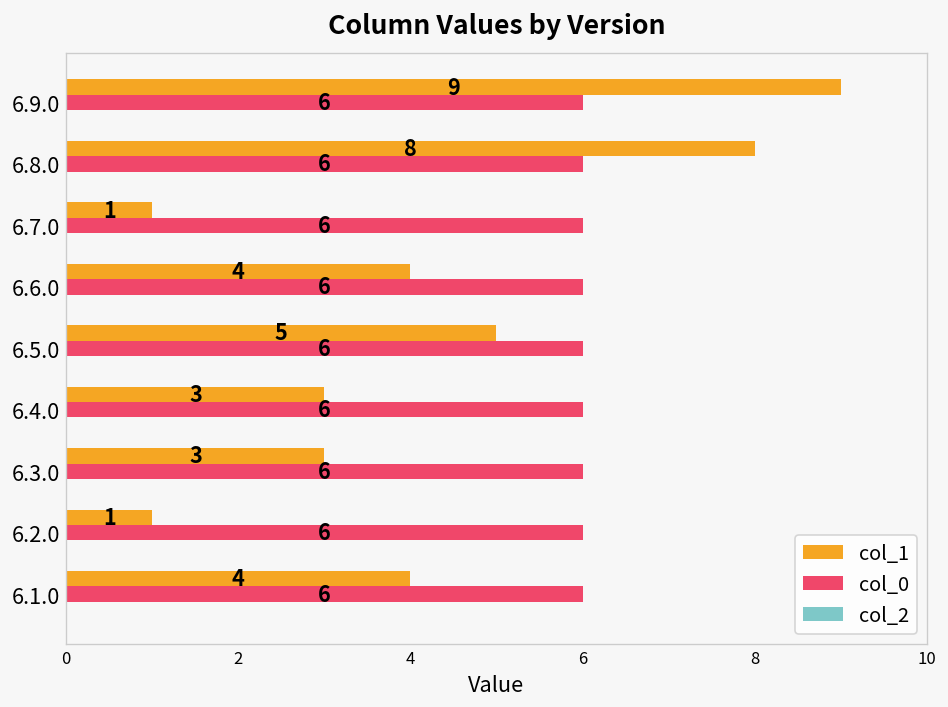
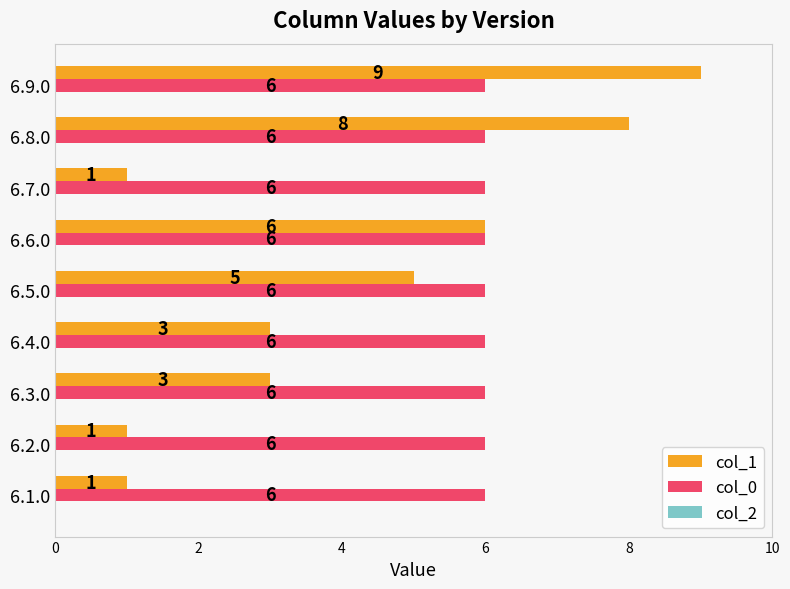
  {
    "col_1": {
      "6.9.0": 9,
      "6.8.0": 8,
      "6.7.0": 1,
-     "6.6.0": 4,
+     "6.6.0": 6,
      "6.5.0": 5,
      "6.4.0": 3,
      "6.3.0": 3,
      "6.2.0": 1,
-     "6.1.0": 4
+     "6.1.0": 1
    },
    "col_0": {
      "6.9.0": 6,
      "6.8.0": 6,
      "6.7.0": 6,
      "6.5.0": 6,
      "6.4.0": 6,
      "6.3.0": 6,
      "6.2.0": 6,
      "6.1.0": 6
    },
    "col_2": {
      "6.9.0": 0.0,
      "6.8.0": 0.0,
      "6.7.0": 0.0,
      "6.6.0": 0.0,
      "6.5.0": 0.0,
      "6.4.0": 0.0,
      "6.3.0": 0.0,
      "6.2.0": 0.0,
      "6.1.0": 0.0
    }
  }
